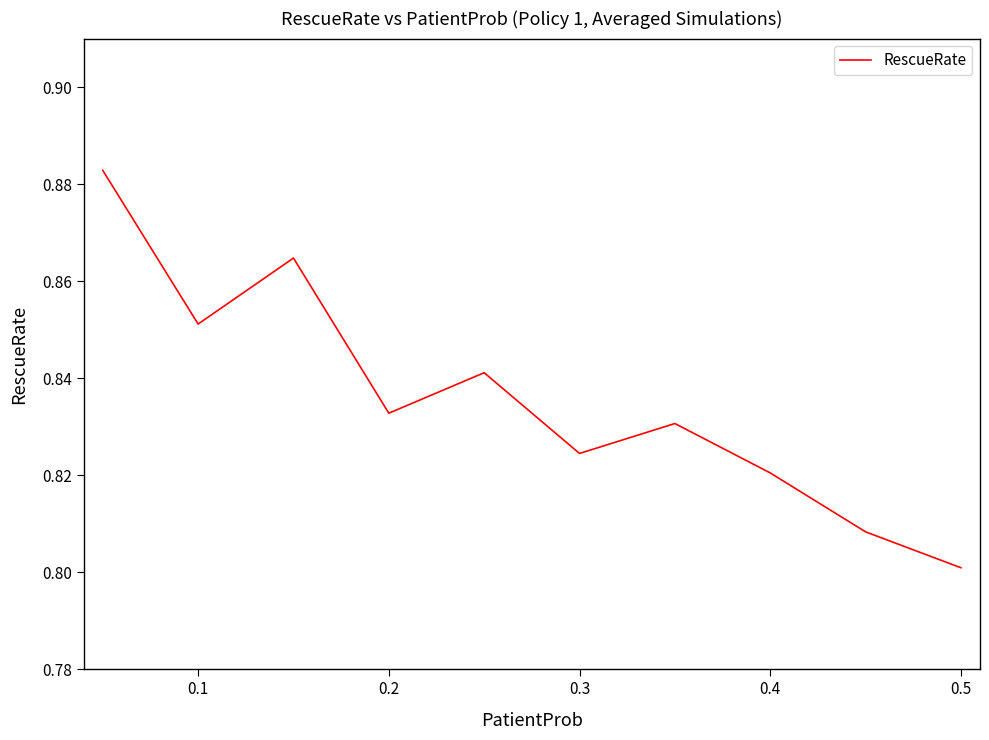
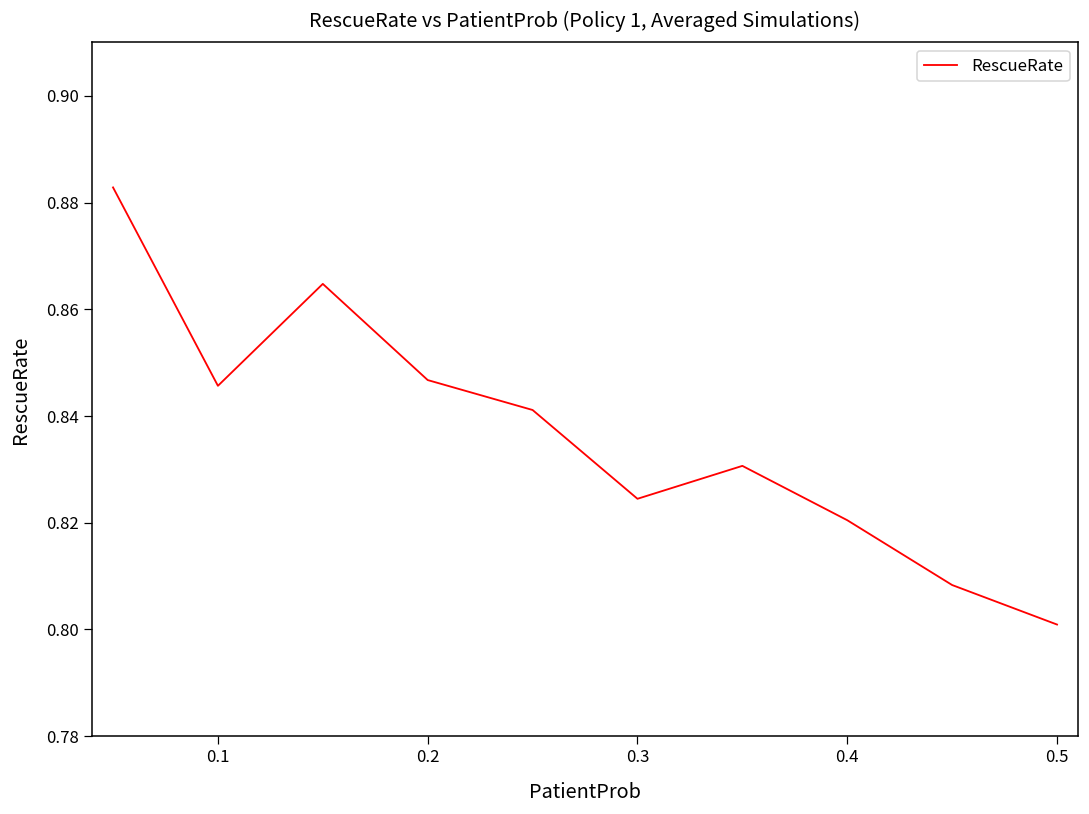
  {
-   "0.1": 0.851,
-   "0.2": 0.833,
+   "0.1": 0.846,
+   "0.2": 0.847,
    "0.3": 0.824,
    "0.4": 0.820,
    "0.5": 0.801
  }
